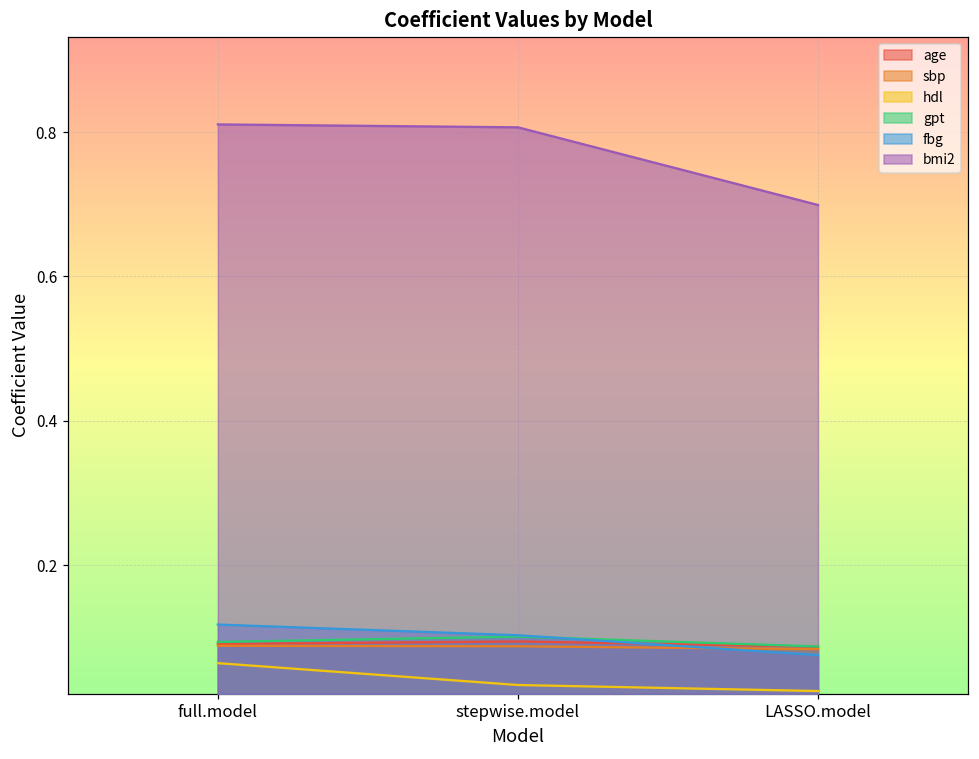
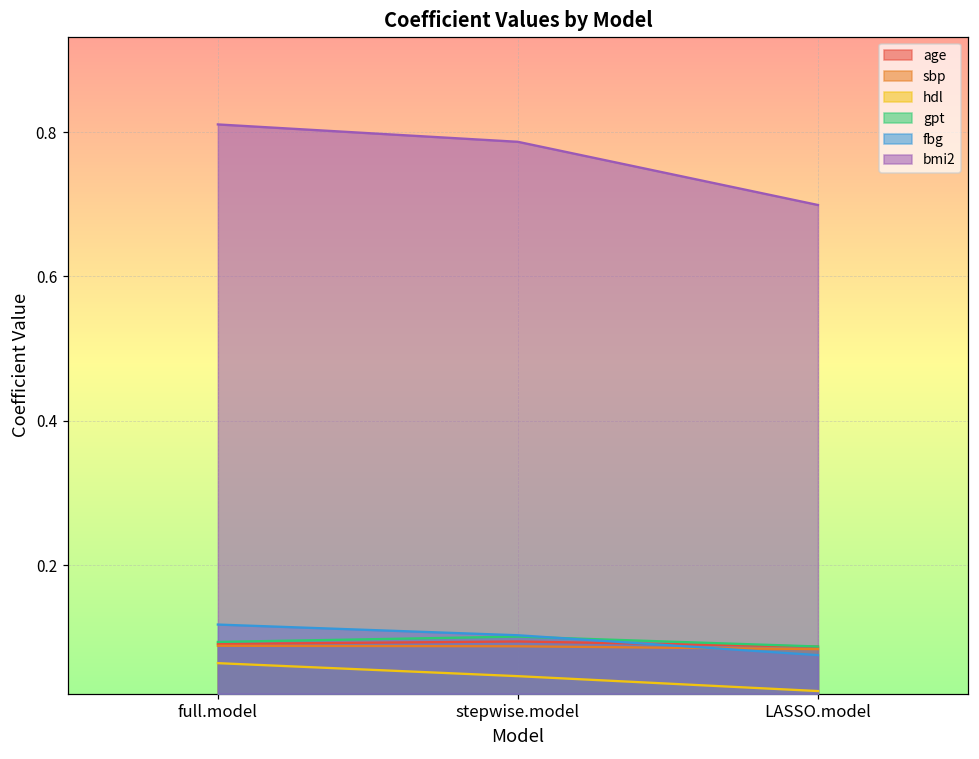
  {
    "hdl": {
      "full.model": 0.06,
-     "stepwise.model": 0.03,
+     "stepwise.model": 0.05,
      "LASSO.model": 0.03
    },
    "fbg": {
      "full.model": 0.12,
      "LASSO.model": 0.08
    },
    "bmi2": {
      "full.model": 0.81,
-     "stepwise.model": 0.81,
+     "stepwise.model": 0.79,
      "LASSO.model": 0.70
    }
  }
